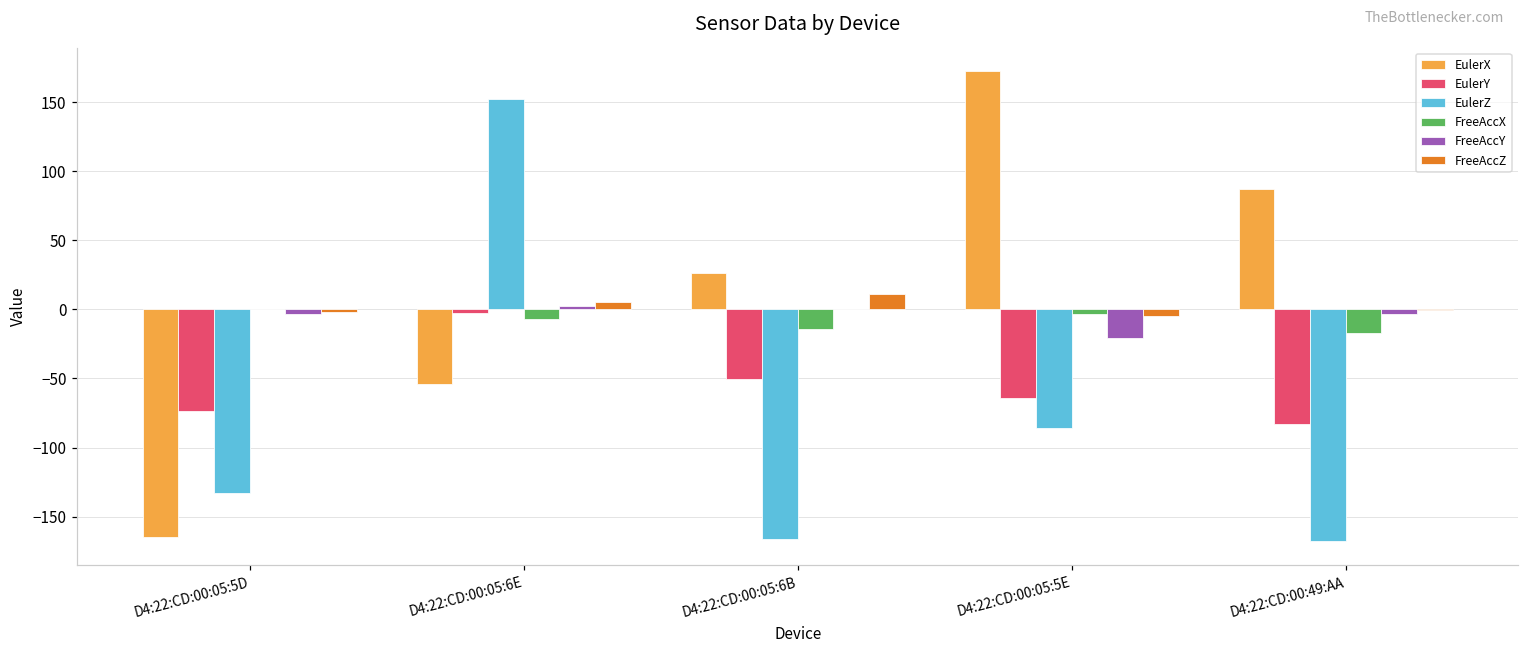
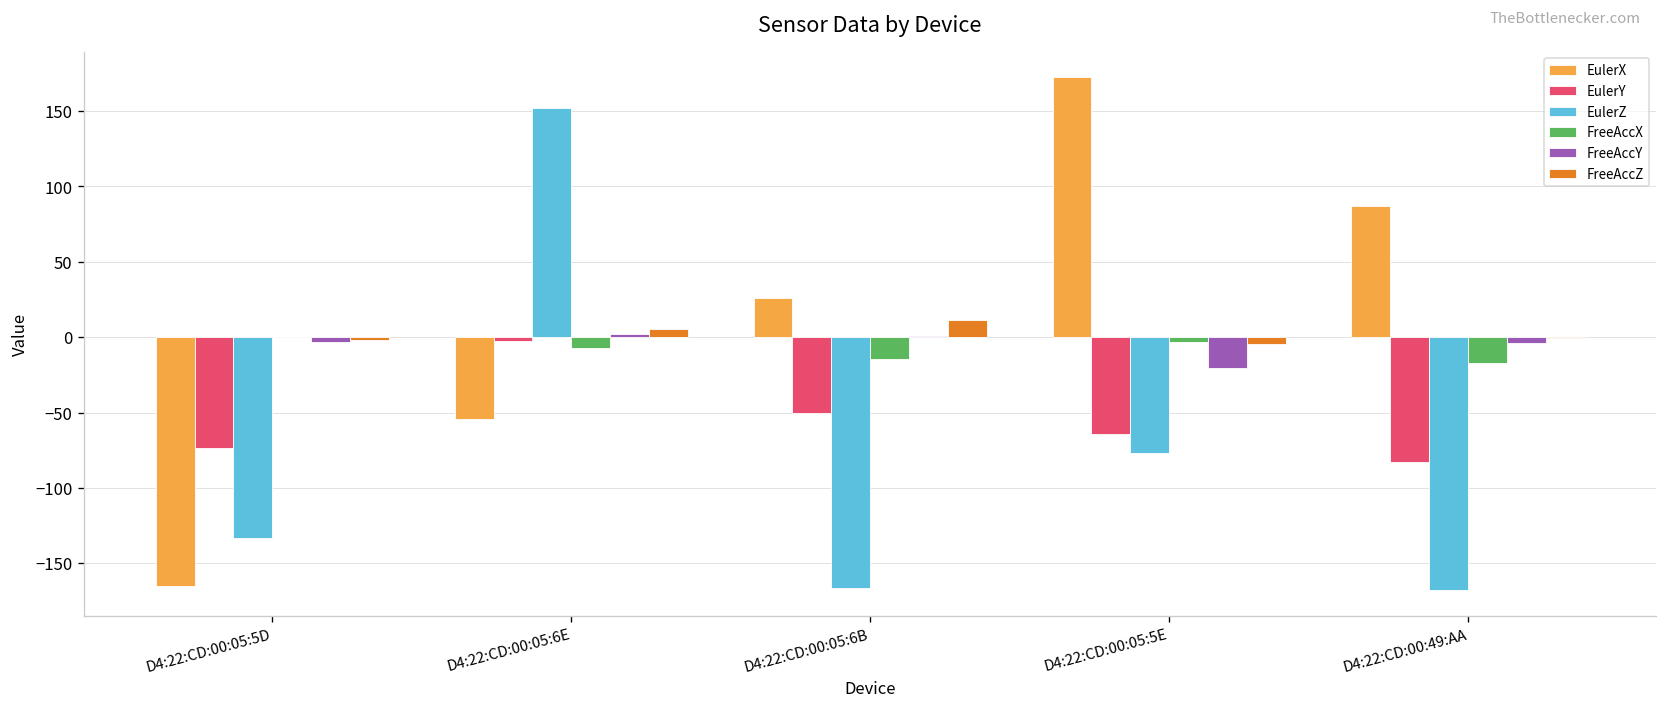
  {
    "EulerY": {
      "D4:22:CD:00:05:5D": -73,
      "D4:22:CD:00:05:6E": -2,
      "D4:22:CD:00:05:6B": -50,
      "D4:22:CD:00:05:5E": -64,
      "D4:22:CD:00:49:AA": -83
    },
    "EulerZ": {
      "D4:22:CD:00:05:5D": -133,
      "D4:22:CD:00:05:6E": 152,
      "D4:22:CD:00:05:6B": -166,
-     "D4:22:CD:00:05:5E": -86,
+     "D4:22:CD:00:05:5E": -77,
      "D4:22:CD:00:49:AA": -168
    },
    "FreeAccX": {
      "D4:22:CD:00:05:6E": -7,
      "D4:22:CD:00:05:6B": -15,
      "D4:22:CD:00:05:5E": -3,
      "D4:22:CD:00:49:AA": -17
    },
    "FreeAccY": {
      "D4:22:CD:00:05:5D": -3,
      "D4:22:CD:00:05:6E": 2,
      "D4:22:CD:00:05:5E": -21,
      "D4:22:CD:00:49:AA": -4
    }
  }
